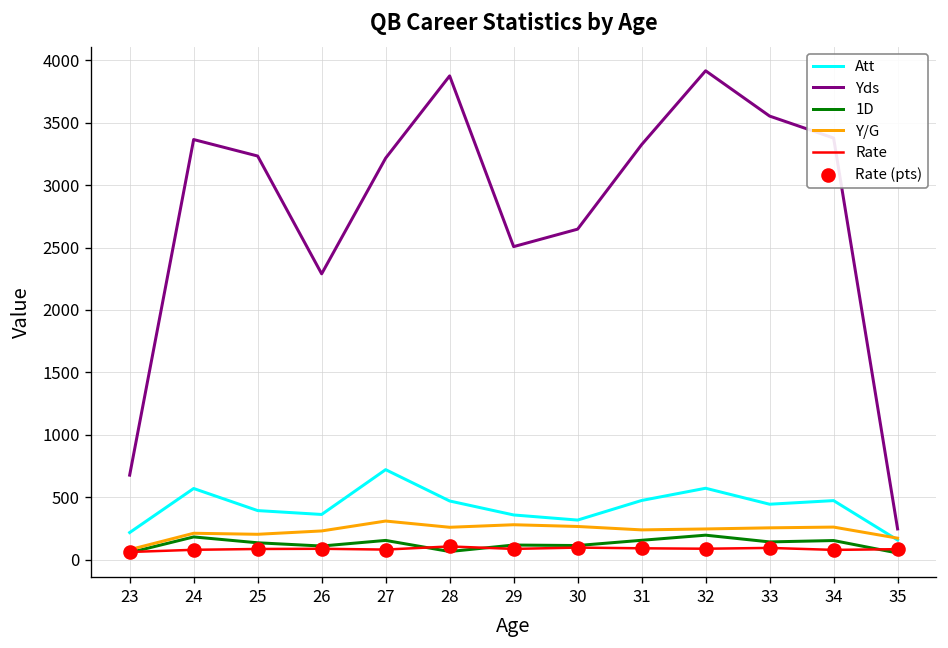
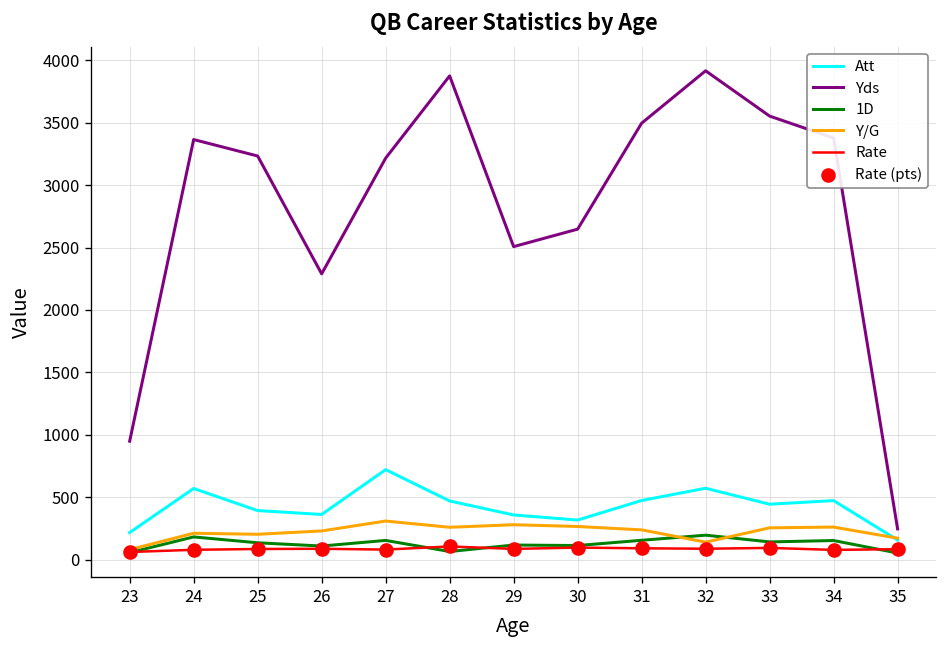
  {
    "Att": {
      "23": 220,
      "24": 570,
      "25": 390,
      "26": 360,
      "27": 720,
      "28": 470,
      "29": 360,
      "30": 320,
      "31": 470,
      "32": 570,
      "33": 440,
      "34": 470
    },
    "Yds": {
-     "23": 680,
+     "23": 950,
      "24": 3370,
      "25": 3230,
      "26": 2290,
      "27": 3220,
      "28": 3880,
      "29": 2510,
      "30": 2650,
-     "31": 3320,
+     "31": 3500,
      "32": 3920,
      "33": 3550,
      "35": 250
    },
    "1D": {
      "24": 180,
      "25": 130,
      "27": 150,
      "28": 60,
      "29": 120,
      "31": 150,
      "32": 200,
      "33": 140,
      "34": 150,
      "35": 50
    },
    "Y/G": {
      "24": 210,
      "25": 200,
      "26": 230,
      "27": 310,
      "28": 260,
      "29": 280,
      "30": 260,
      "31": 240,
-     "32": 240,
+     "32": 140,
      "33": 250,
      "34": 260
    },
    "Rate (pts)": {
      "24": 80,
      "25": 80,
      "27": 80,
      "28": 100,
      "29": 90,
      "31": 90,
      "32": 90,
      "33": 90,
      "34": 80,
      "35": 80
    }
  }
